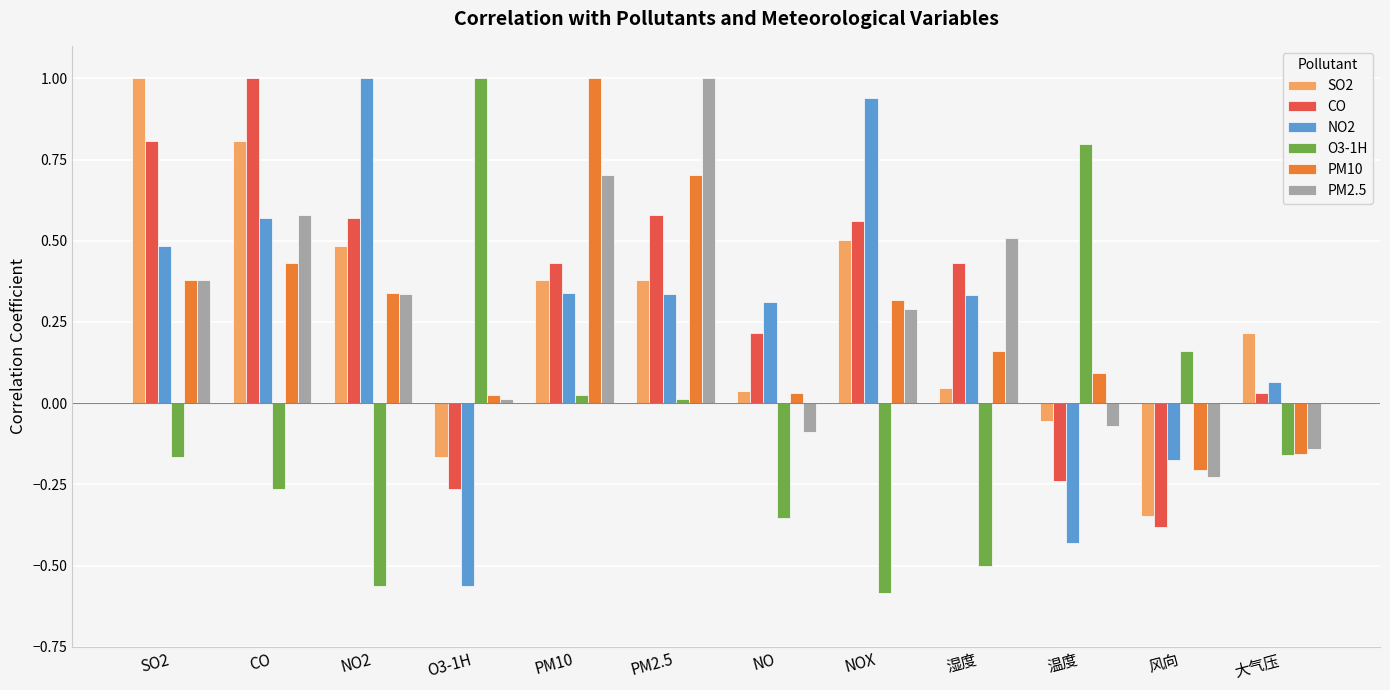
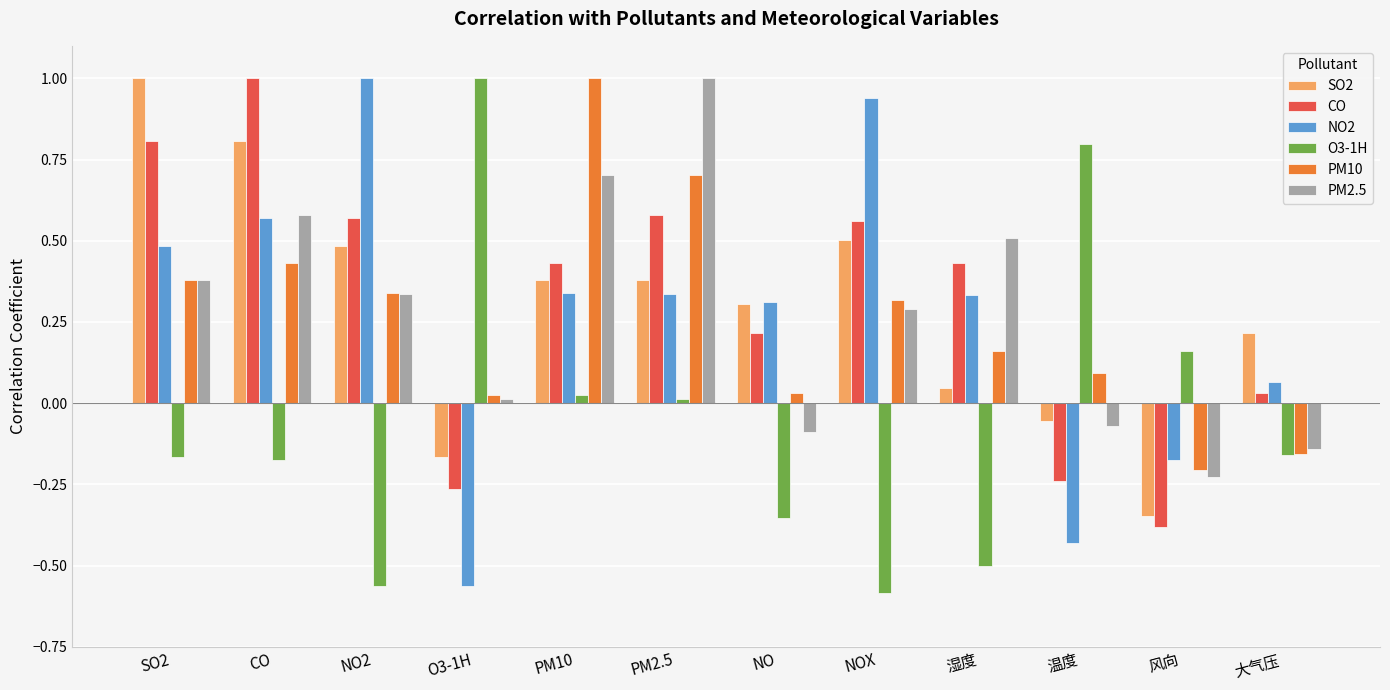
  {
    "SO2": {
      "SO2": 1.00,
      "CO": 0.81,
      "NO2": 0.48,
      "O3-1H": -0.17,
      "PM10": 0.38,
      "PM2.5": 0.38,
-     "NO": 0.04,
+     "NO": 0.31,
      "NOX": 0.50,
      "湿度": 0.05,
      "温度": -0.05,
      "风向": -0.35,
      "大气压": 0.22
    },
    "NO2": {
      "SO2": 0.48,
      "CO": 0.57,
      "NO2": 1.00,
      "O3-1H": -0.56,
      "PM10": 0.34,
      "PM2.5": 0.34,
      "NO": 0.31,
      "NOX": 0.94,
      "湿度": 0.33,
      "温度": -0.43,
      "风向": -0.17,
      "大气压": 0.07
    },
    "O3-1H": {
      "SO2": -0.17,
-     "CO": -0.26,
+     "CO": -0.17,
      "NO2": -0.56,
      "O3-1H": 1.00,
      "PM10": 0.03,
      "PM2.5": 0.01,
      "NO": -0.35,
      "NOX": -0.58,
      "湿度": -0.50,
      "温度": 0.80,
      "风向": 0.16,
      "大气压": -0.16
    },
    "PM2.5": {
      "SO2": 0.38,
      "CO": 0.58,
      "NO2": 0.34,
      "O3-1H": 0.01,
      "PM10": 0.70,
      "PM2.5": 1.00,
      "NO": -0.09,
      "NOX": 0.29,
      "湿度": 0.51,
      "温度": -0.07,
      "风向": -0.23,
      "大气压": -0.14
    }
  }
